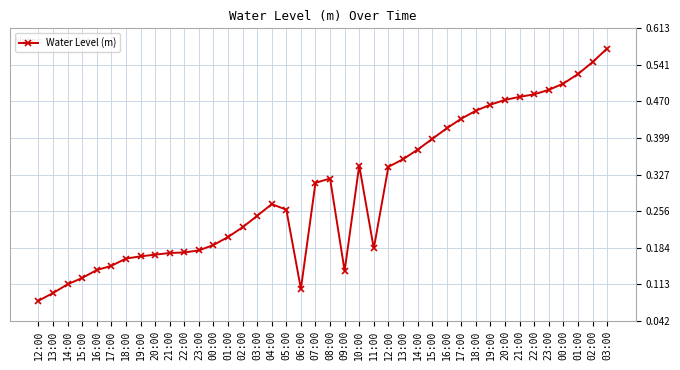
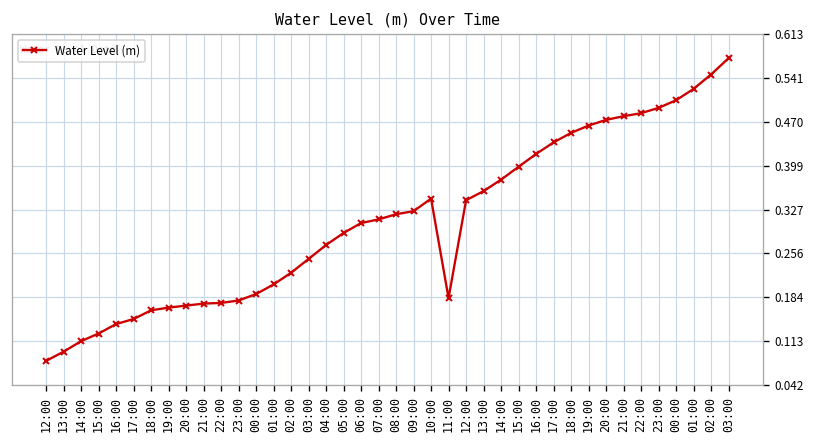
  {
    "04:00": 0.27,
-   "05:00": 0.26,
-   "06:00": 0.10,
+   "05:00": 0.29,
+   "06:00": 0.31,
    "07:00": 0.31,
    "08:00": 0.32,
-   "09:00": 0.14,
+   "09:00": 0.32,
    "10:00": 0.34,
    "11:00": 0.18
  }
